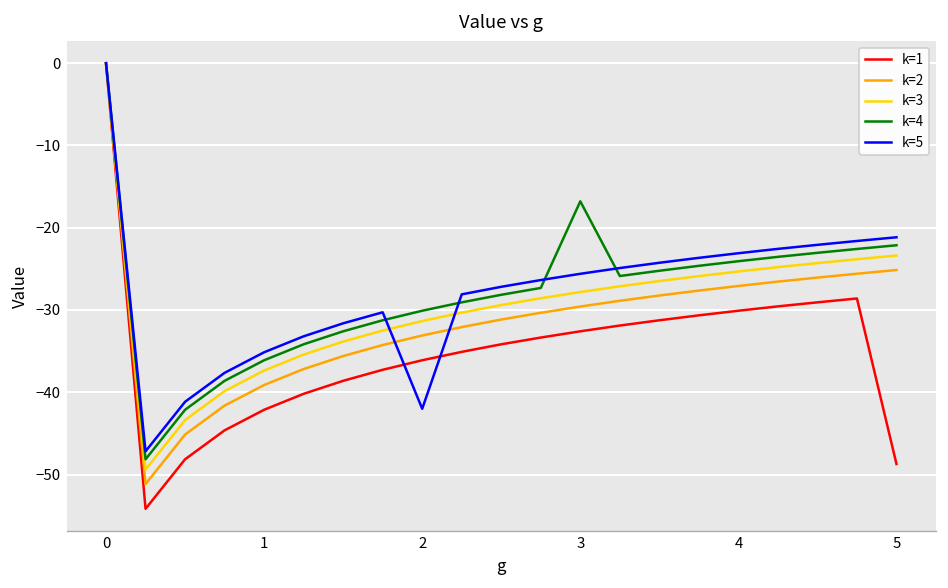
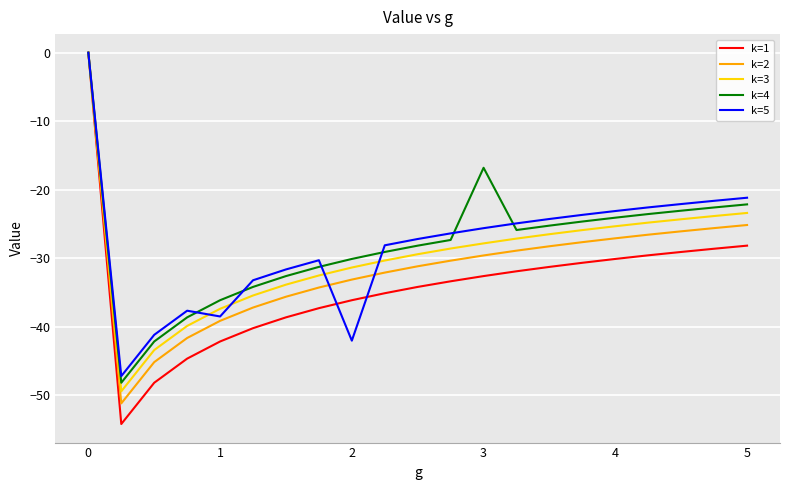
  {
    "k=1": {
      "1": -42,
      "2": -36,
      "3": -33,
      "4": -30,
-     "5": -49
+     "5": -28
    },
    "k=4": {
      "1": -36,
      "2": -30,
      "3": -17,
      "4": -24,
      "5": -22
    },
    "k=5": {
-     "1": -35,
+     "1": -38,
      "2": -42,
      "3": -26,
      "4": -23,
      "5": -21
    }
  }
